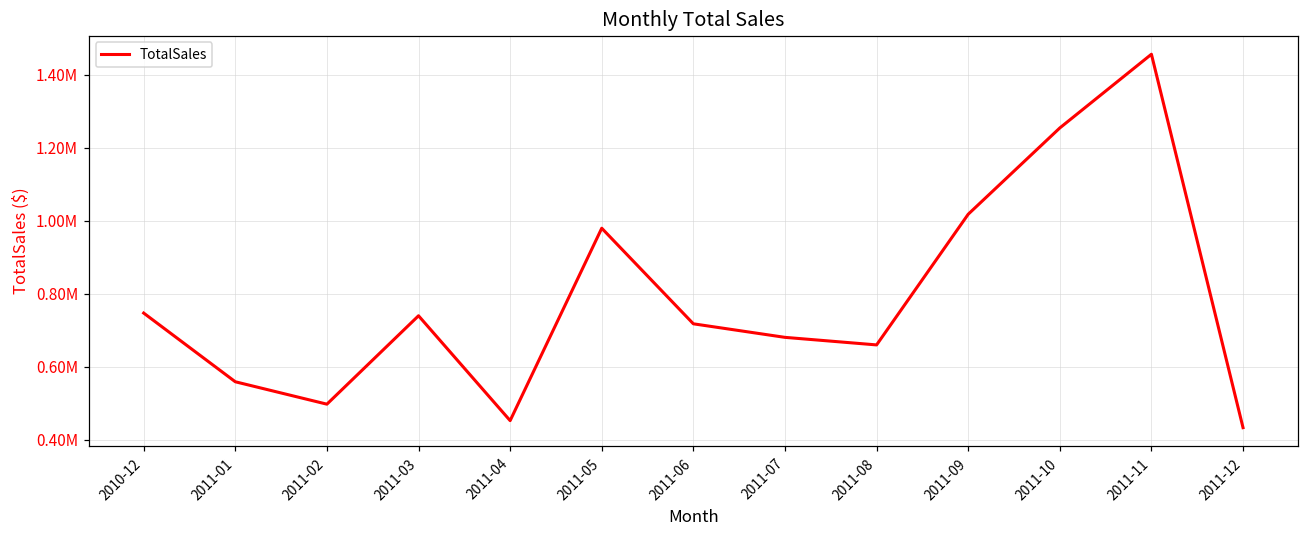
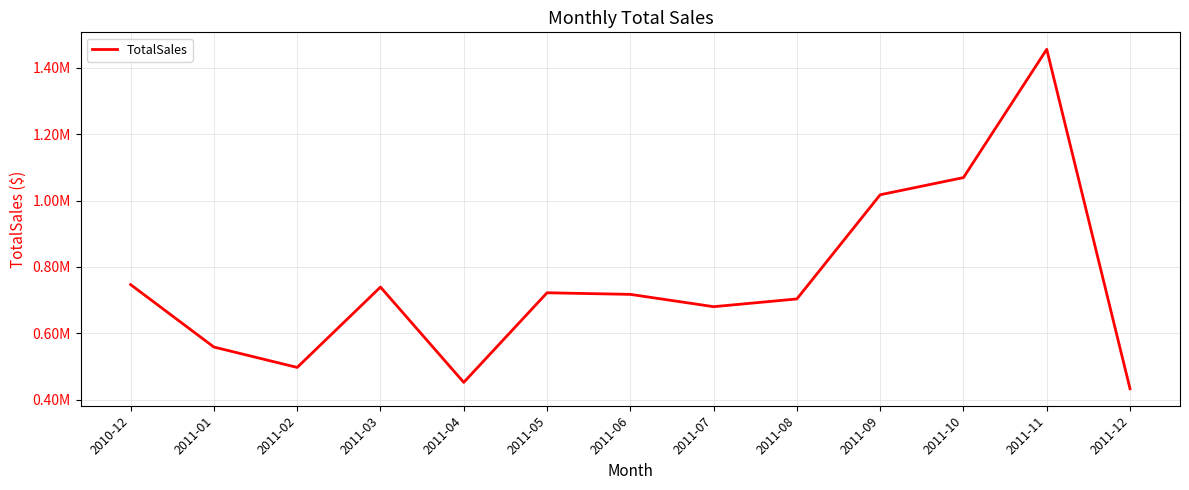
  {
    "2010-12": 750000,
    "2011-01": 560000,
    "2011-02": 500000,
    "2011-03": 740000,
    "2011-04": 450000,
-   "2011-05": 980000,
+   "2011-05": 720000,
    "2011-06": 720000,
    "2011-07": 680000,
-   "2011-08": 660000,
+   "2011-08": 700000,
    "2011-09": 1020000,
-   "2011-10": 1250000,
+   "2011-10": 1070000,
    "2011-11": 1460000,
    "2011-12": 430000
  }
